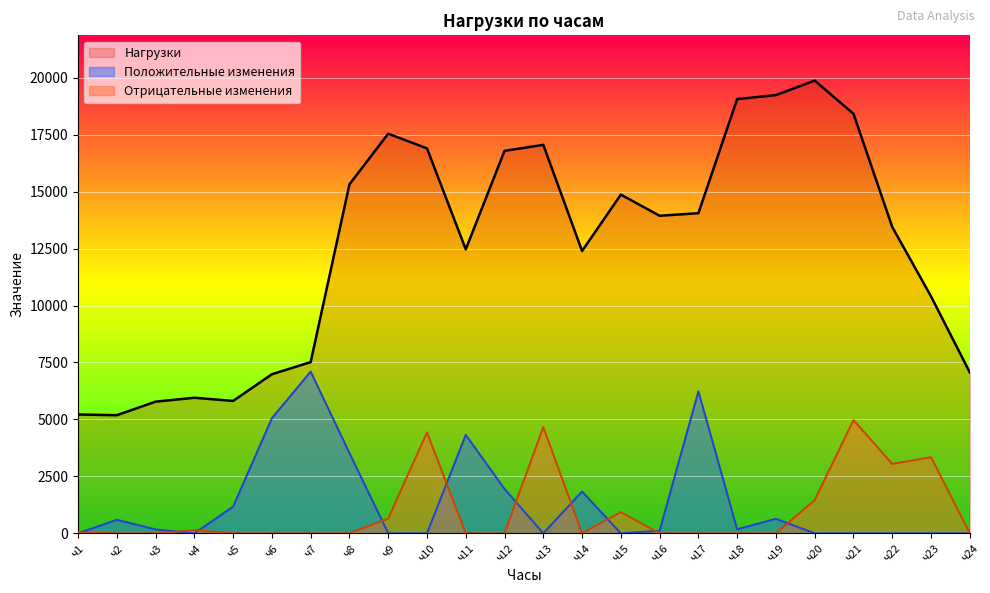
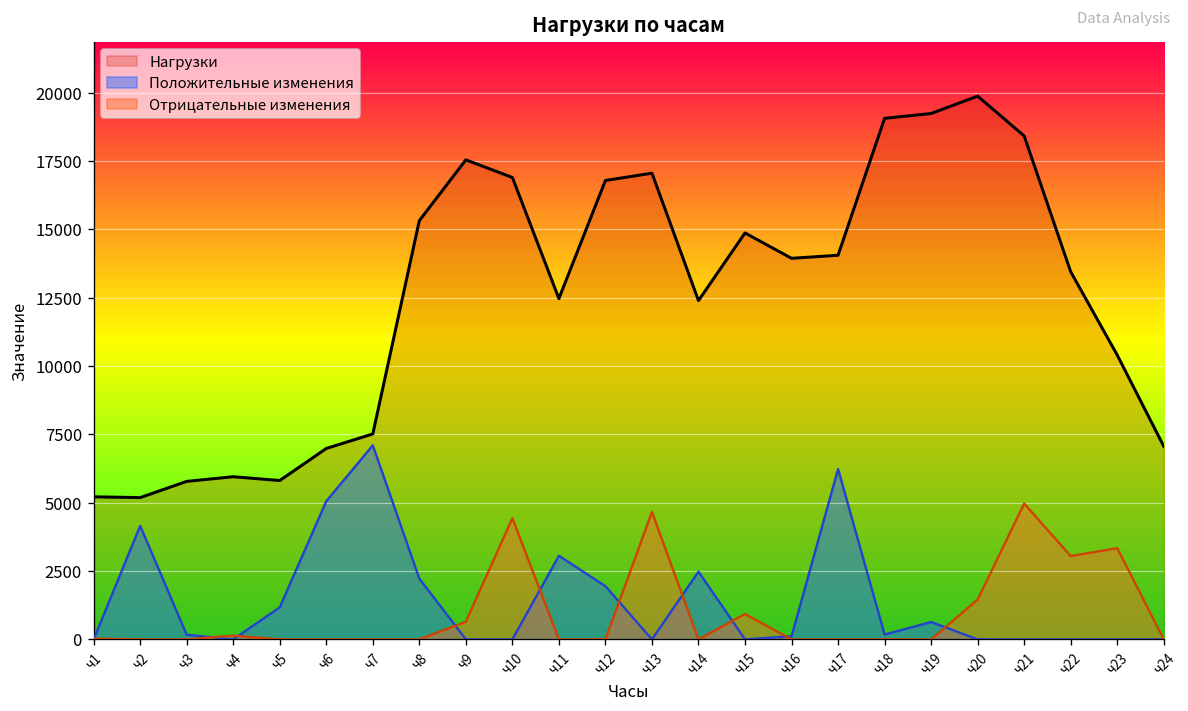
  {
    "Положительные изменения": {
-     "ч2": 600,
+     "ч2": 4200,
      "ч3": 200,
      "ч4": 0,
      "ч5": 1200,
      "ч6": 5100,
      "ч7": 7100,
-     "ч8": 3500,
+     "ч8": 2200,
      "ч9": 0,
      "ч10": 0,
-     "ч11": 4300,
+     "ч11": 3100,
      "ч12": 1900,
      "ч13": 0,
-     "ч14": 1800,
+     "ч14": 2500,
      "ч15": 0,
      "ч17": 6200,
      "ч18": 200,
      "ч19": 600,
      "ч20": 0,
      "ч21": 0,
      "ч22": 0,
      "ч23": 0
    }
  }
